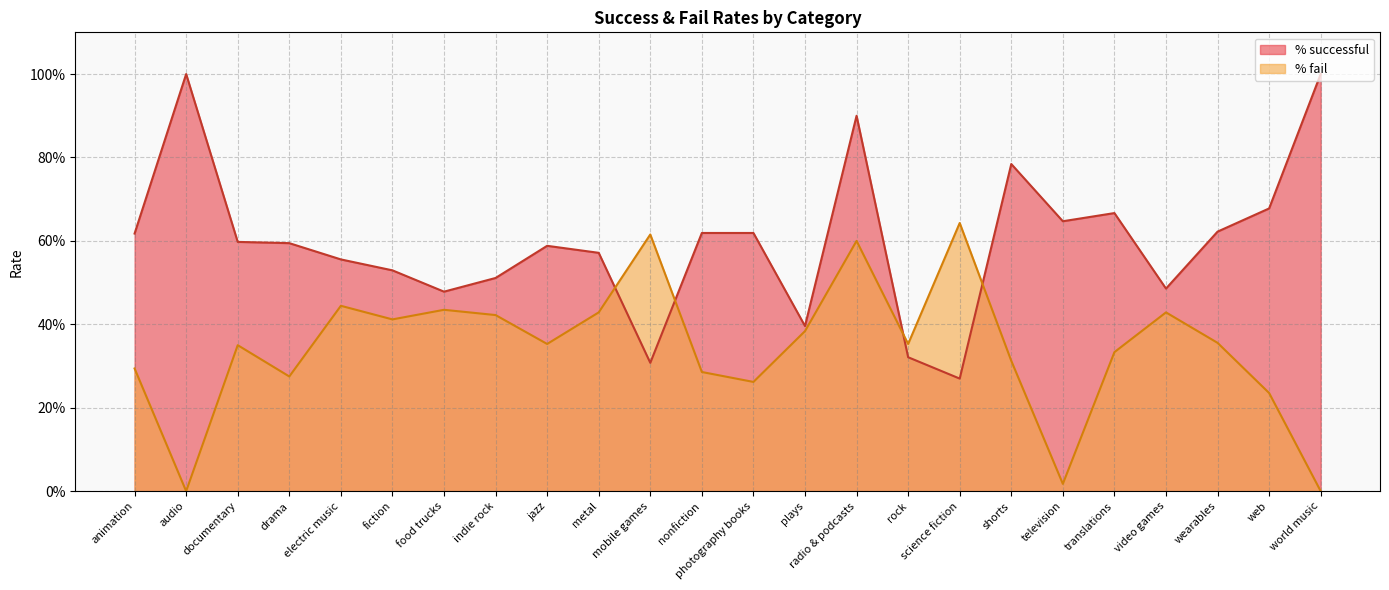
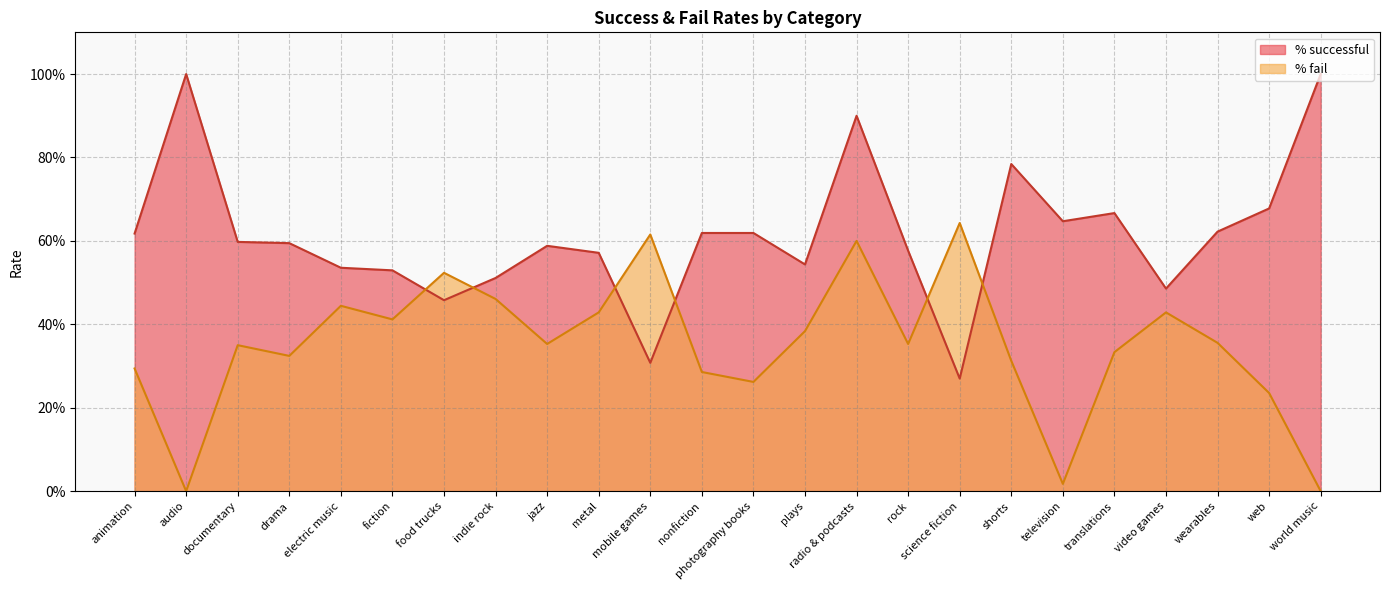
  {
    "% successful": {
      "animation": "62%",
      "audio": "100%",
      "documentary": "60%",
      "drama": "59%",
-     "electric music": "56%",
+     "electric music": "54%",
      "fiction": "53%",
-     "food trucks": "48%",
+     "food trucks": "46%",
      "indie rock": "51%",
      "jazz": "59%",
      "metal": "57%",
      "mobile games": "31%",
      "nonfiction": "62%",
      "photography books": "62%",
-     "plays": "40%",
+     "plays": "54%",
      "radio & podcasts": "90%",
-     "rock": "32%",
+     "rock": "58%",
      "science fiction": "27%",
      "shorts": "78%",
      "television": "65%",
      "translations": "67%",
      "video games": "49%",
      "wearables": "62%",
      "web": "68%"
    },
    "% fail": {
      "animation": "29%",
      "audio": "0%",
      "documentary": "35%",
-     "drama": "28%",
+     "drama": "32%",
      "electric music": "44%",
      "fiction": "41%",
-     "food trucks": "43%",
-     "indie rock": "42%",
+     "food trucks": "52%",
+     "indie rock": "46%",
      "jazz": "35%",
      "metal": "43%",
      "mobile games": "62%",
      "nonfiction": "29%",
      "photography books": "26%",
      "plays": "38%",
      "radio & podcasts": "60%",
      "rock": "35%",
      "science fiction": "64%",
      "shorts": "31%",
      "television": "2%",
      "translations": "33%",
      "video games": "43%",
      "wearables": "36%",
      "web": "24%",
      "world music": "0%"
    }
  }
